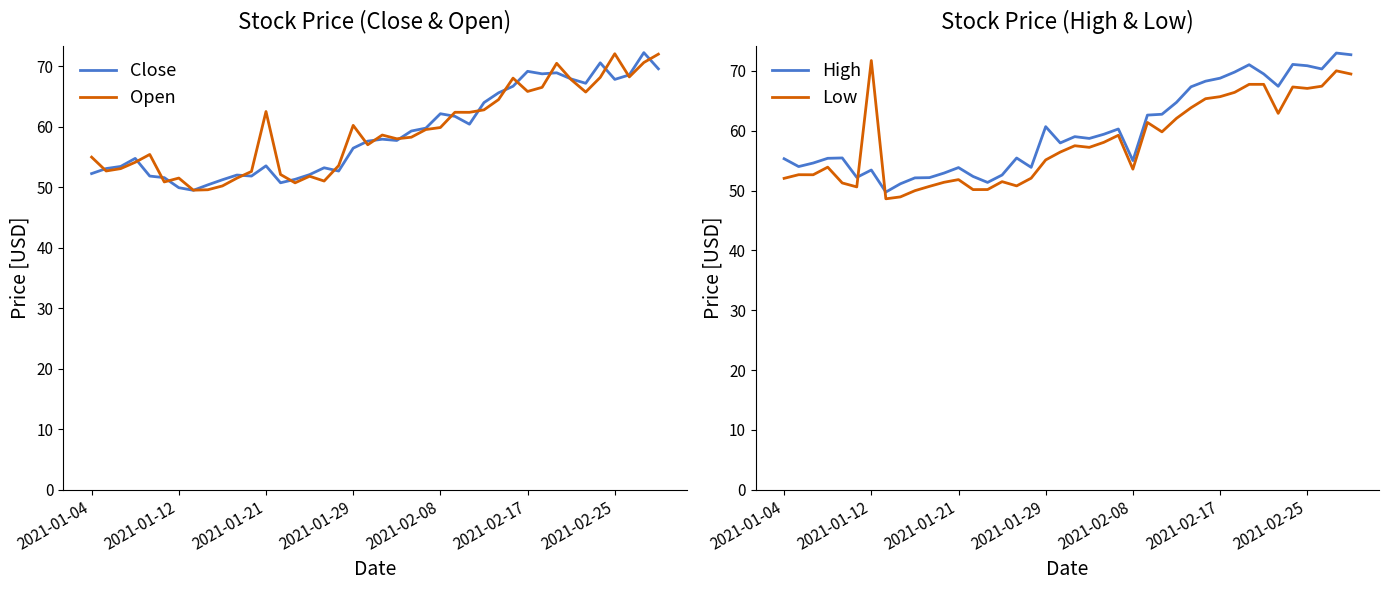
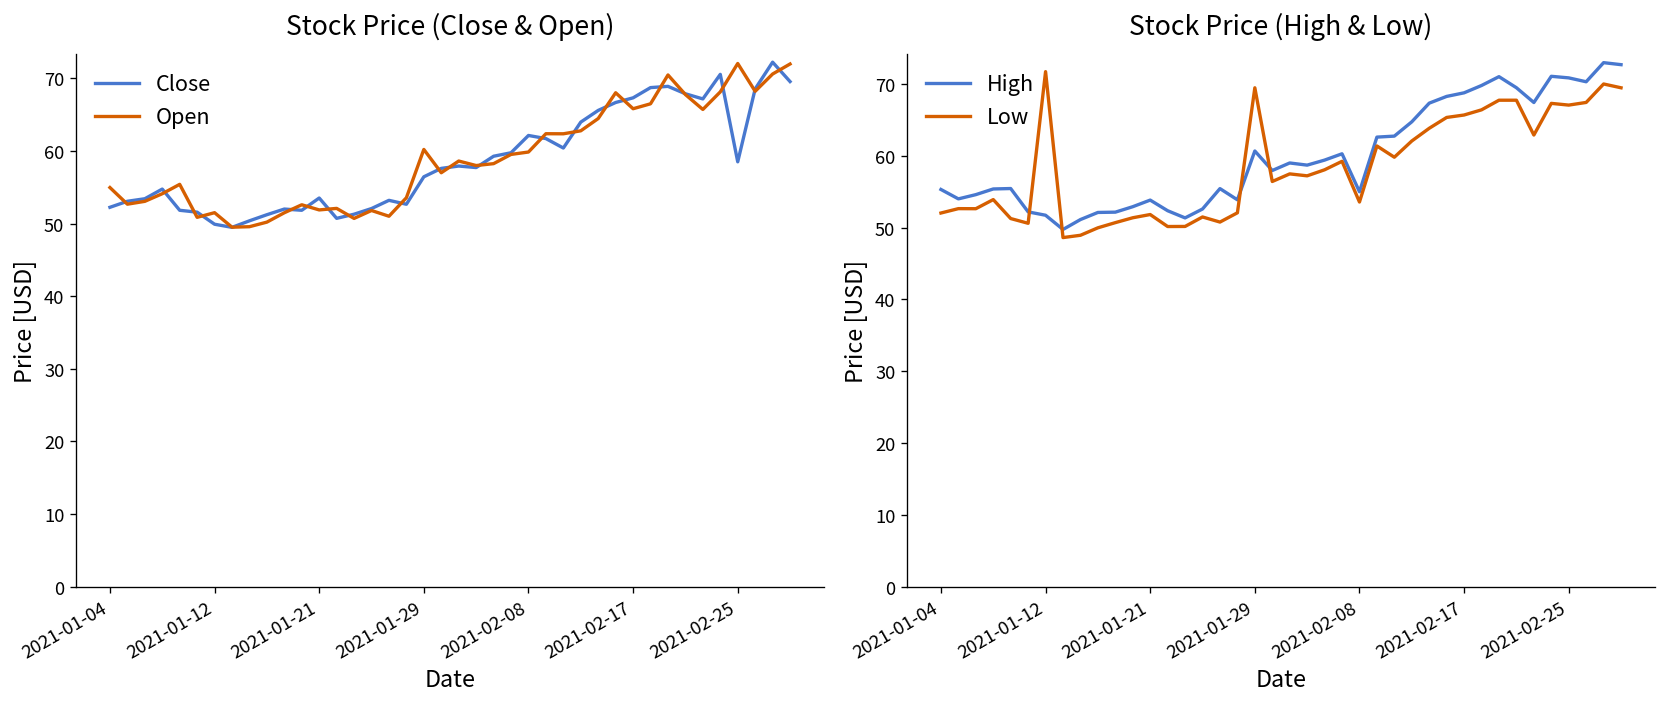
  {
    "Stock Price (Close & Open)": {
      "Close": {
        "2021-01-04": 52,
        "2021-01-12": 50,
        "2021-01-21": 54,
        "2021-01-29": 56,
        "2021-02-08": 62,
-       "2021-02-17": 69,
-       "2021-02-25": 68
+       "2021-02-17": 67,
+       "2021-02-25": 58
      },
      "Open": {
        "2021-01-04": 55,
        "2021-01-12": 51,
-       "2021-01-21": 62,
+       "2021-01-21": 52,
        "2021-01-29": 60,
        "2021-02-08": 60,
        "2021-02-17": 66,
        "2021-02-25": 72
      }
    },
    "Stock Price (High & Low)": {
      "High": {
        "2021-01-04": 55,
-       "2021-01-12": 53,
+       "2021-01-12": 52,
        "2021-01-21": 54,
        "2021-01-29": 61,
        "2021-02-08": 55,
        "2021-02-17": 69,
        "2021-02-25": 71
      },
      "Low": {
        "2021-01-04": 52,
        "2021-01-12": 72,
        "2021-01-21": 52,
-       "2021-01-29": 55,
+       "2021-01-29": 69,
        "2021-02-08": 54,
        "2021-02-17": 66,
        "2021-02-25": 67
      }
    }
  }
